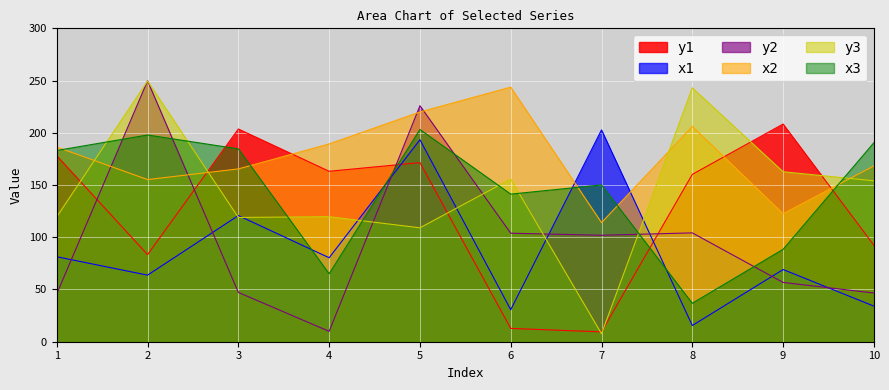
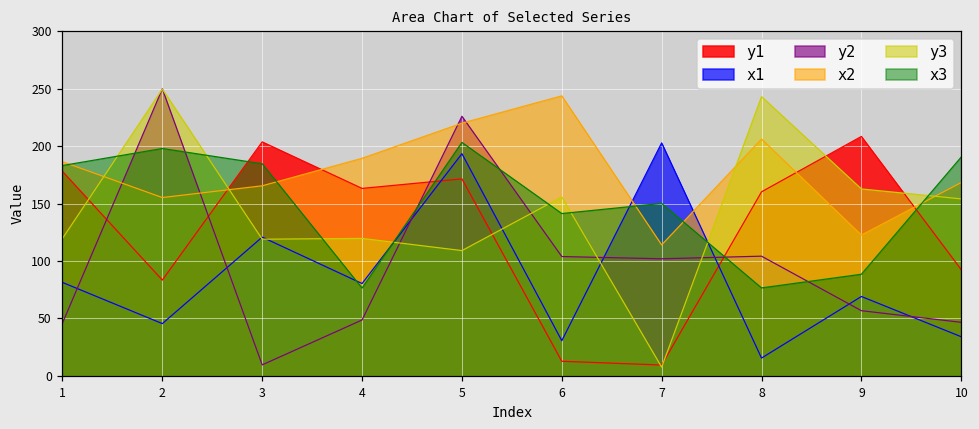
  {
    "y1": {
      "1": 178,
      "2": 83,
      "3": 204,
      "4": 163,
      "5": 171,
      "6": 13,
      "8": 160,
      "9": 208,
      "10": 92
    },
    "x1": {
      "1": 81,
-     "2": 64,
+     "2": 45,
      "4": 80,
      "5": 193,
      "6": 31,
      "7": 203,
      "8": 16,
      "9": 69,
      "10": 34
    },
    "y2": {
      "1": 46,
-     "3": 47,
-     "4": 10,
+     "3": 10,
+     "4": 49,
      "5": 226,
      "6": 104,
      "7": 102,
      "8": 104,
      "9": 57,
      "10": 47
    },
    "x3": {
      "1": 183,
      "2": 198,
      "3": 185,
-     "4": 65,
+     "4": 76,
      "5": 203,
      "6": 141,
      "7": 150,
-     "8": 37,
+     "8": 77,
      "9": 88,
      "10": 190
    }
  }
